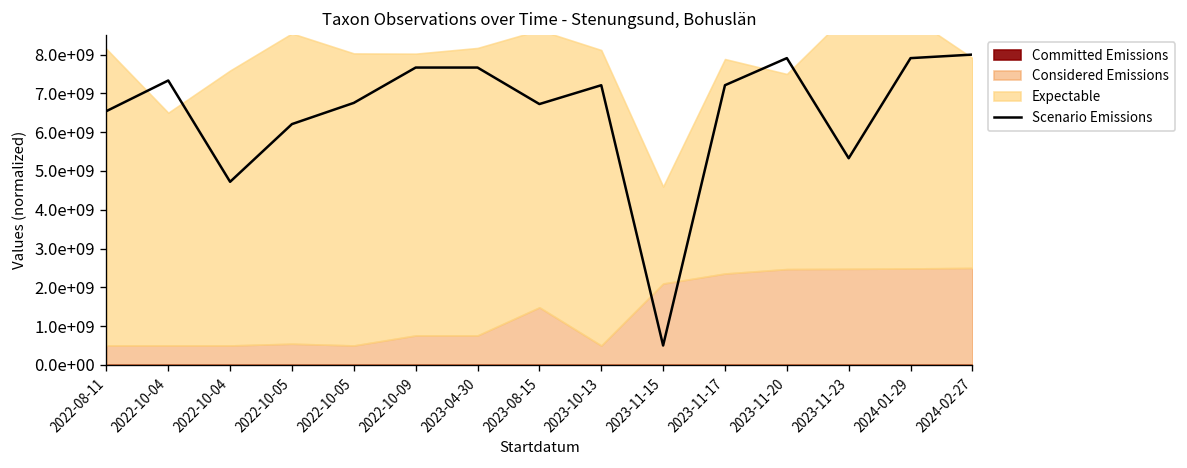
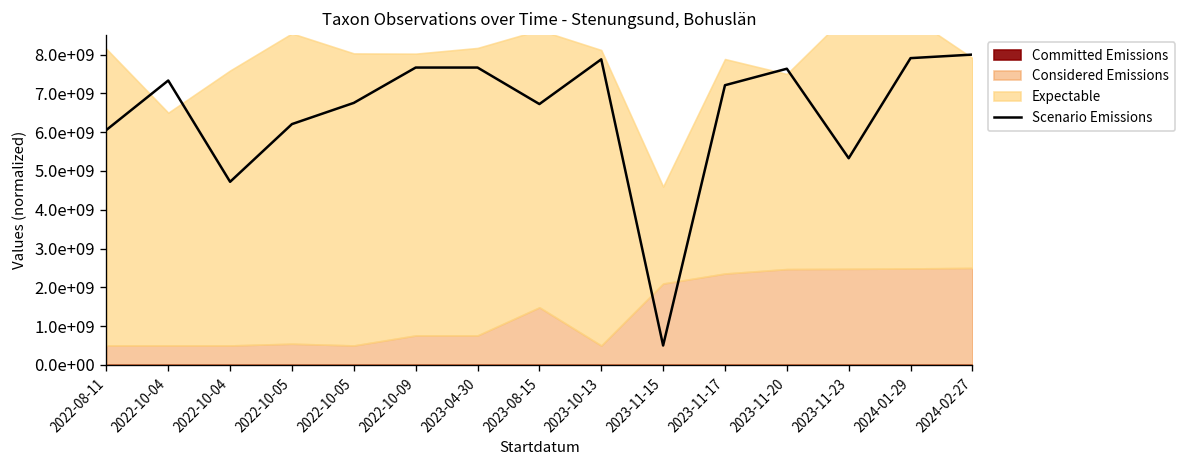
  {
    "Scenario Emissions": {
-     "2022-08-11": 6500000000,
+     "2022-08-11": 6100000000,
      "2022-10-09": 7700000000,
      "2023-04-30": 7700000000,
      "2023-08-15": 6700000000,
-     "2023-10-13": 7200000000,
+     "2023-10-13": 7900000000,
      "2023-11-15": 500000000,
      "2023-11-17": 7200000000,
-     "2023-11-20": 7900000000,
+     "2023-11-20": 7600000000,
      "2023-11-23": 5300000000,
      "2024-01-29": 7900000000,
      "2024-02-27": 8000000000
    },
    "Committed Emissions": {
      "2022-08-11": 0,
      "2022-10-09": 0,
      "2023-04-30": 0,
      "2023-08-15": 0,
      "2023-10-13": 0,
      "2023-11-15": 0,
      "2023-11-17": 0,
      "2023-11-20": 0,
      "2023-11-23": 0,
      "2024-01-29": 0,
      "2024-02-27": 0
    }
  }
